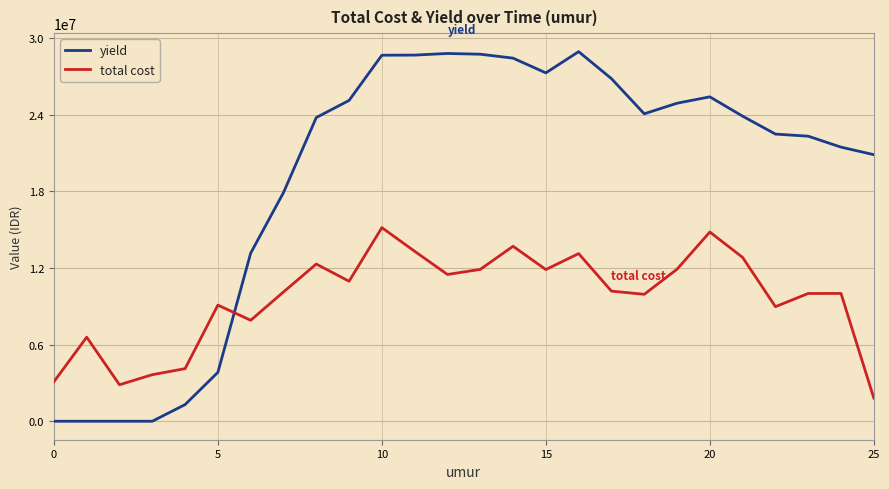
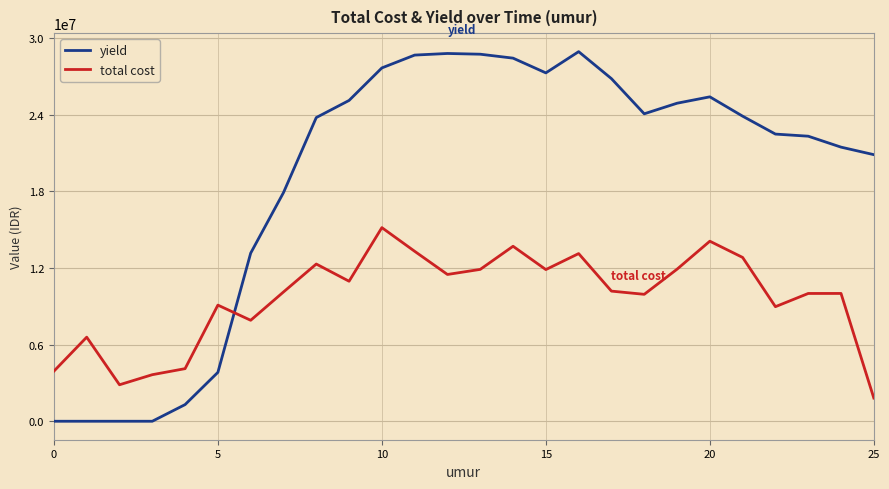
  {
    "yield": {
      "0": 0,
      "5": 3800000,
-     "10": 28600000,
+     "10": 27700000,
      "15": 27300000,
      "20": 25400000,
      "25": 20900000
    },
    "total cost": {
-     "0": 3100000,
+     "0": 3900000,
      "5": 9100000,
      "10": 15200000,
      "15": 11900000,
-     "20": 14800000,
+     "20": 14100000,
      "25": 1800000
    }
  }
